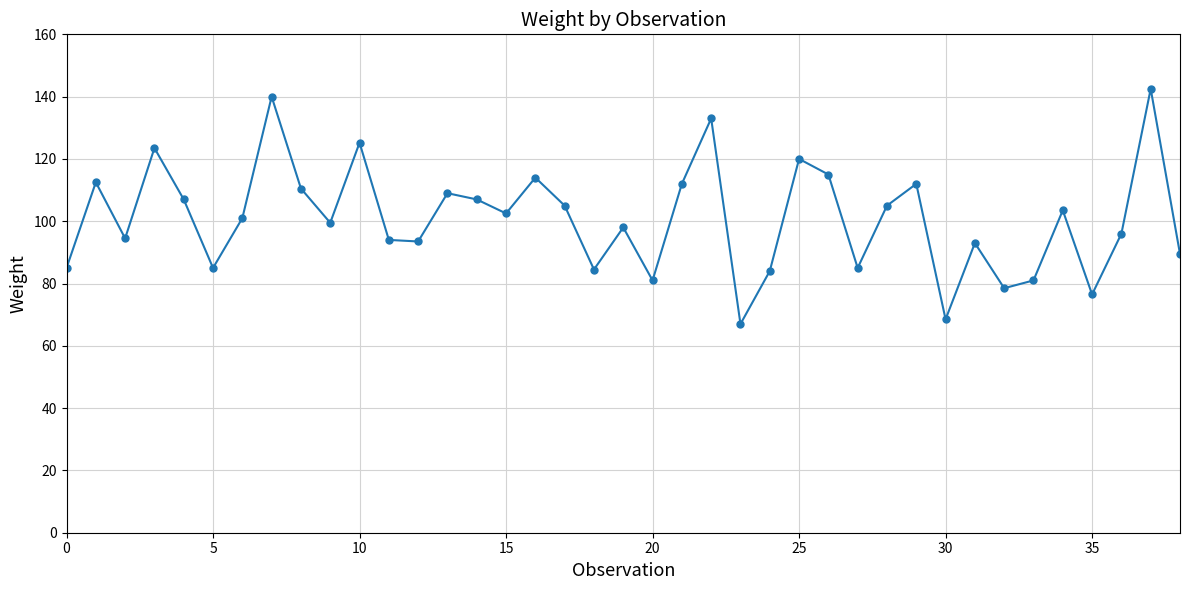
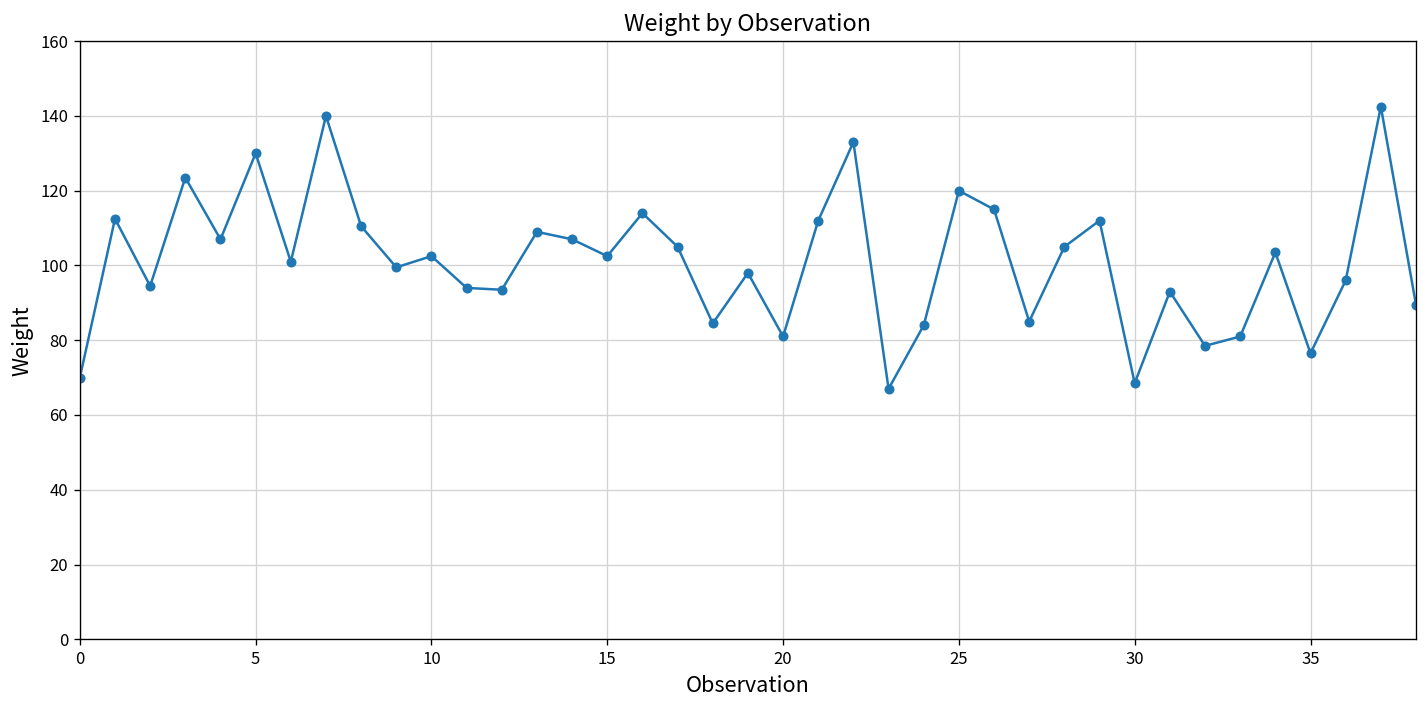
  {
-   "0": 85,
-   "5": 85,
-   "10": 125,
+   "0": 70,
+   "5": 130,
+   "10": 103,
    "15": 103,
    "20": 81,
    "25": 120,
    "30": 69,
    "35": 77
  }
